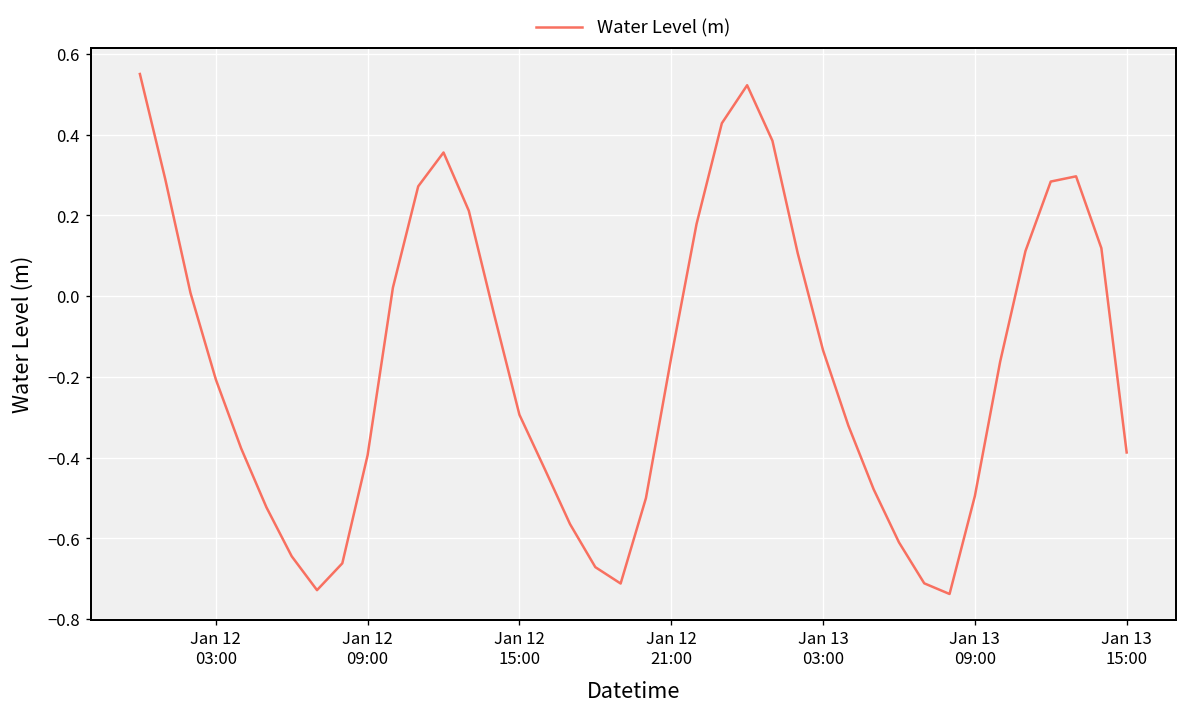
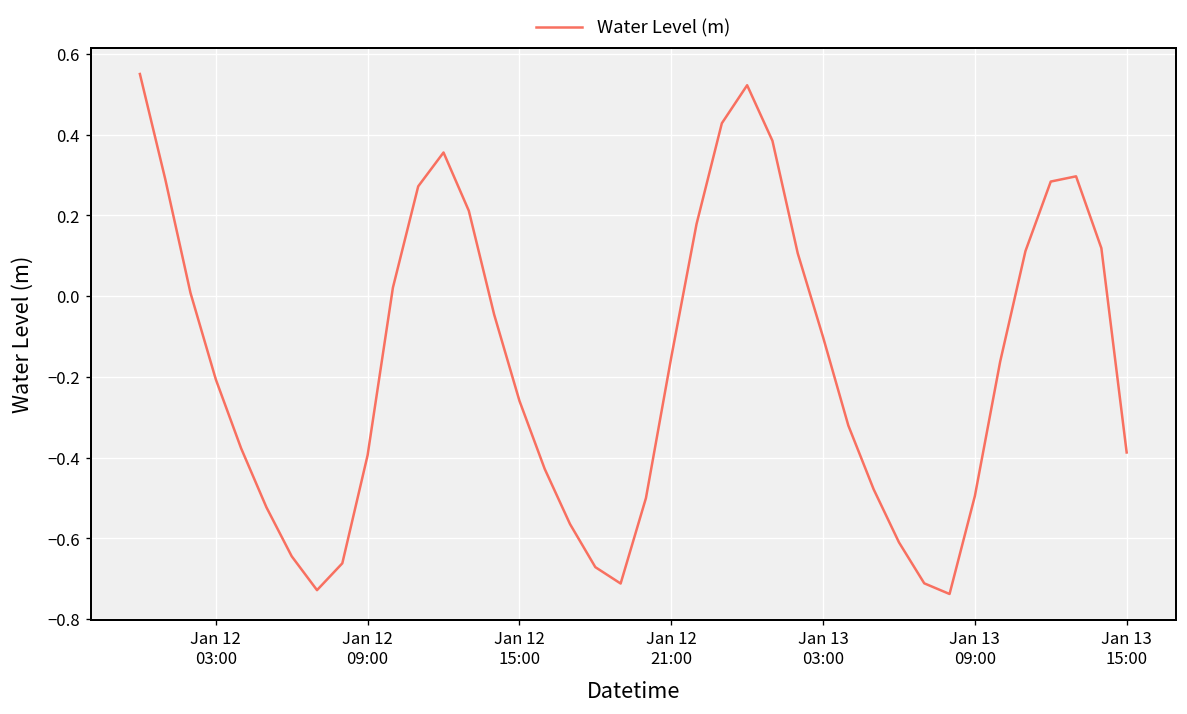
  {
    "Jan 12 03:00": -0.21,
    "Jan 12 09:00": -0.39,
-   "Jan 12 15:00": -0.29,
+   "Jan 12 15:00": -0.26,
    "Jan 12 21:00": -0.15,
-   "Jan 13 03:00": -0.13,
+   "Jan 13 03:00": -0.10,
    "Jan 13 09:00": -0.50,
    "Jan 13 15:00": -0.39
  }
